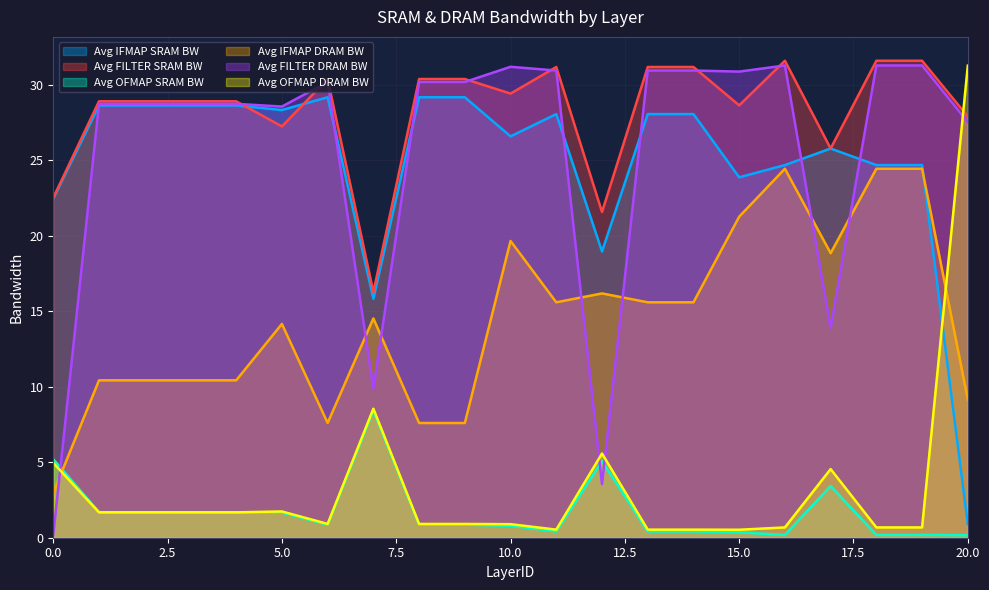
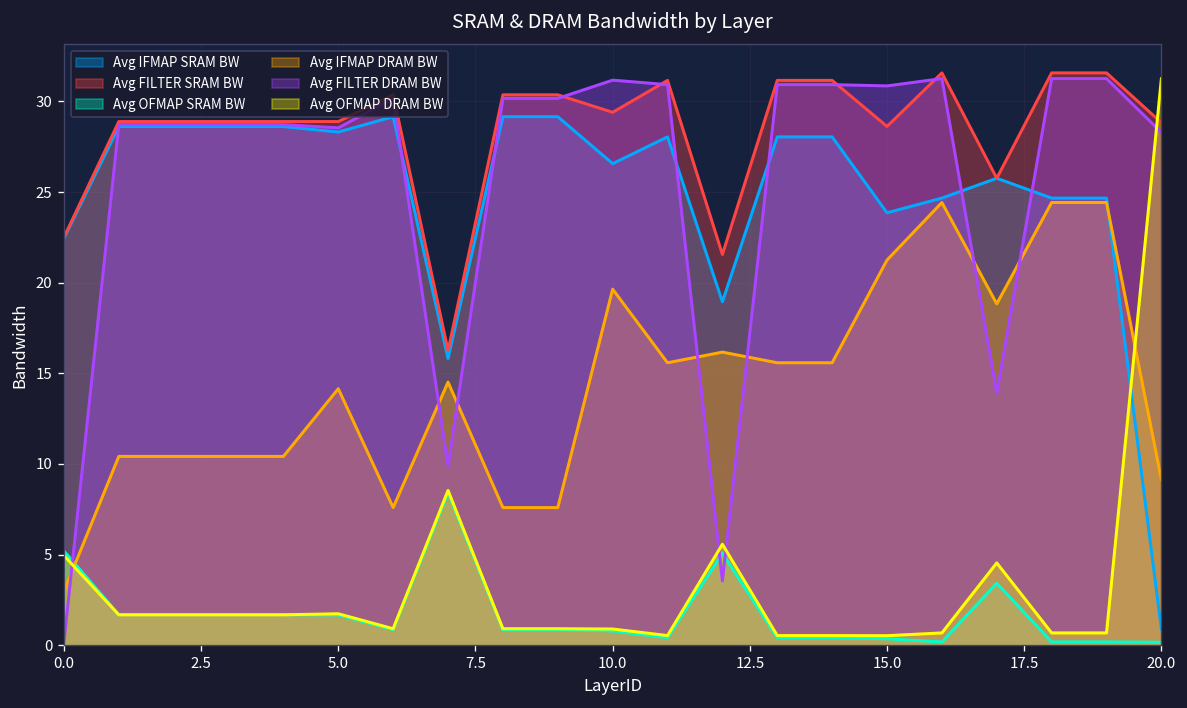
  {
    "Avg FILTER SRAM BW": {
-     "5.0": 27.2,
+     "5.0": 28.9,
      "10.0": 29.4,
      "15.0": 28.6,
-     "20.0": 27.9
+     "20.0": 28.8
    },
    "Avg FILTER DRAM BW": {
      "0.0": 0.2,
      "5.0": 28.5,
      "10.0": 31.2,
      "15.0": 30.9,
-     "20.0": 27.5
+     "20.0": 28.3
    }
  }
